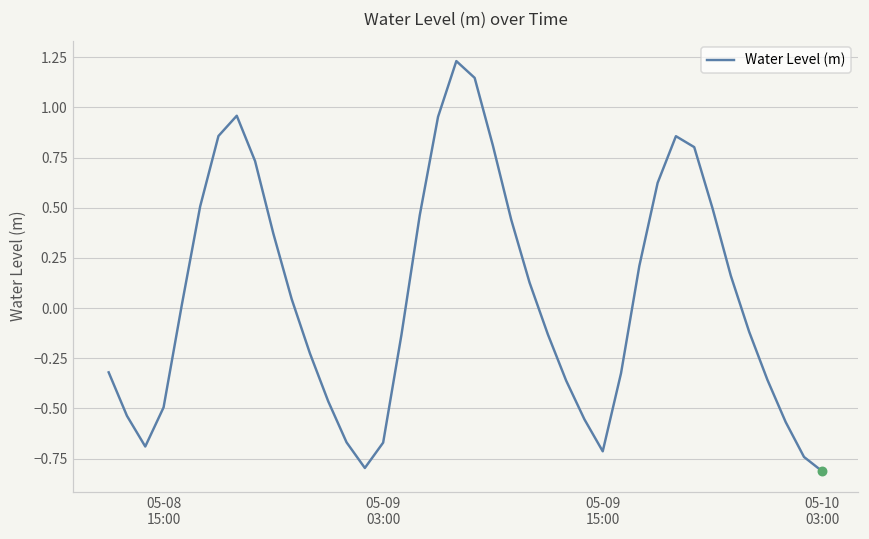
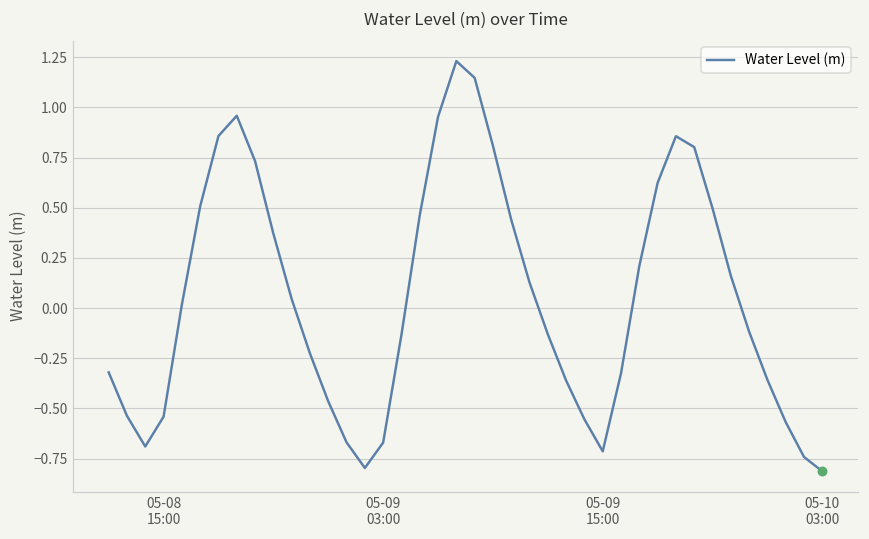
  {
    "Water Level (m)": {
-     "05-08 15:00": -0.49,
+     "05-08 15:00": -0.54,
      "05-09 03:00": -0.67,
      "05-09 15:00": -0.71
    }
  }
